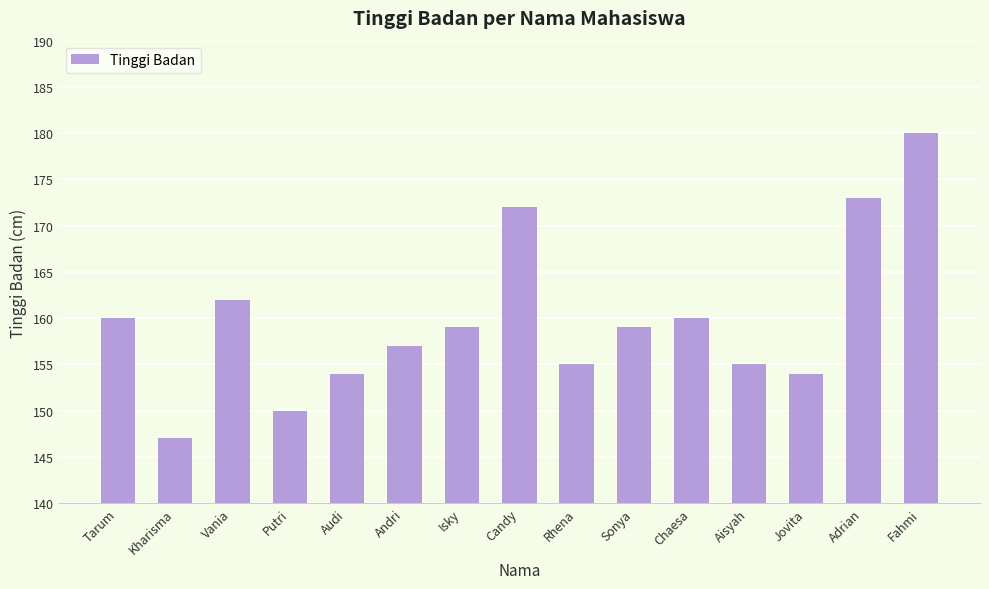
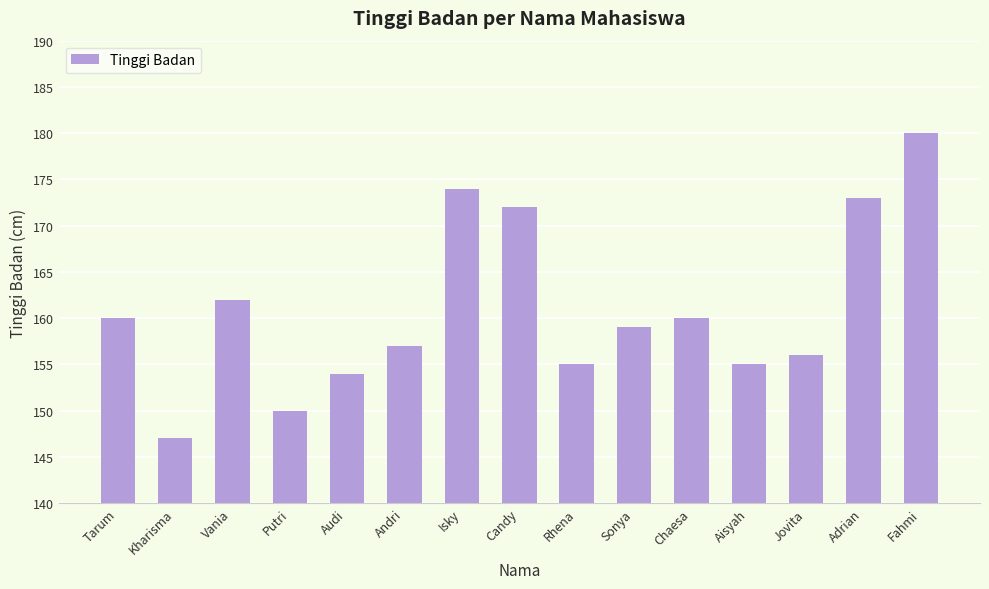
  {
    "Tarum": 160,
    "Kharisma": 147,
    "Vania": 162,
    "Putri": 150,
    "Audi": 154,
    "Andri": 157,
-   "Isky": 159,
+   "Isky": 174,
    "Candy": 172,
    "Rhena": 155,
    "Sonya": 159,
    "Chaesa": 160,
    "Aisyah": 155,
-   "Jovita": 154,
+   "Jovita": 156,
    "Adrian": 173,
    "Fahmi": 180
  }
